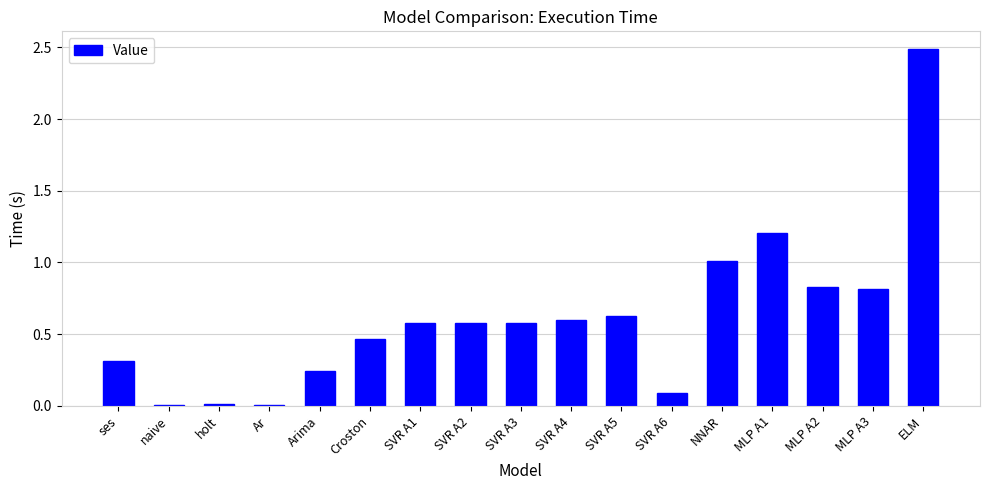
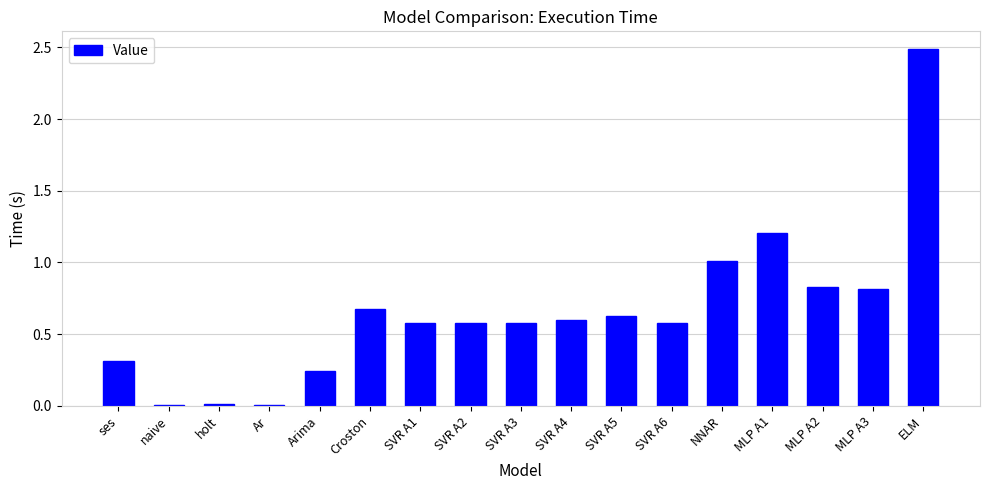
  {
    "ses": 0.31,
    "Arima": 0.25,
-   "Croston": 0.46,
+   "Croston": 0.68,
    "SVR A1": 0.58,
    "SVR A2": 0.58,
    "SVR A3": 0.58,
    "SVR A4": 0.60,
    "SVR A5": 0.63,
-   "SVR A6": 0.09,
+   "SVR A6": 0.58,
    "NNAR": 1.01,
    "MLP A1": 1.21,
    "MLP A2": 0.83,
    "MLP A3": 0.82,
    "ELM": 2.49
  }
